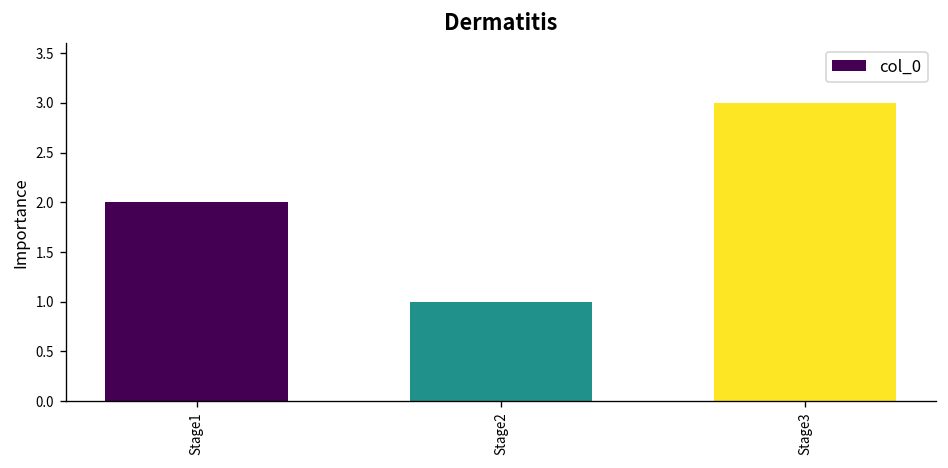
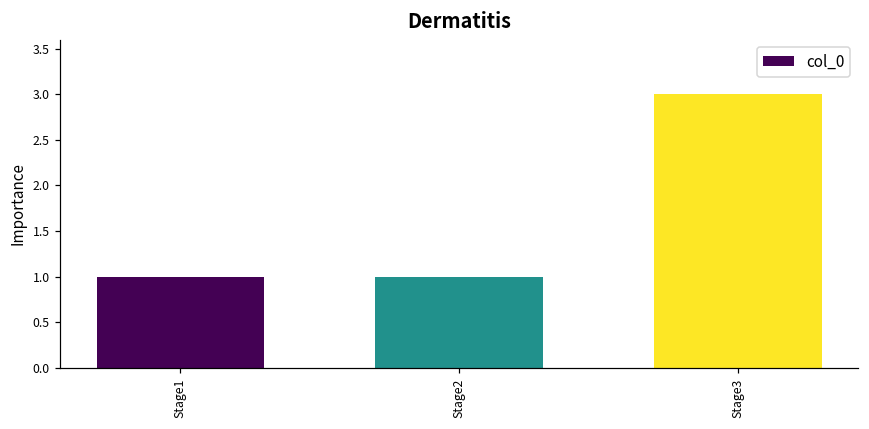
  {
-   "Stage1": 2,
+   "Stage1": 1,
    "Stage2": 1,
    "Stage3": 3
  }
